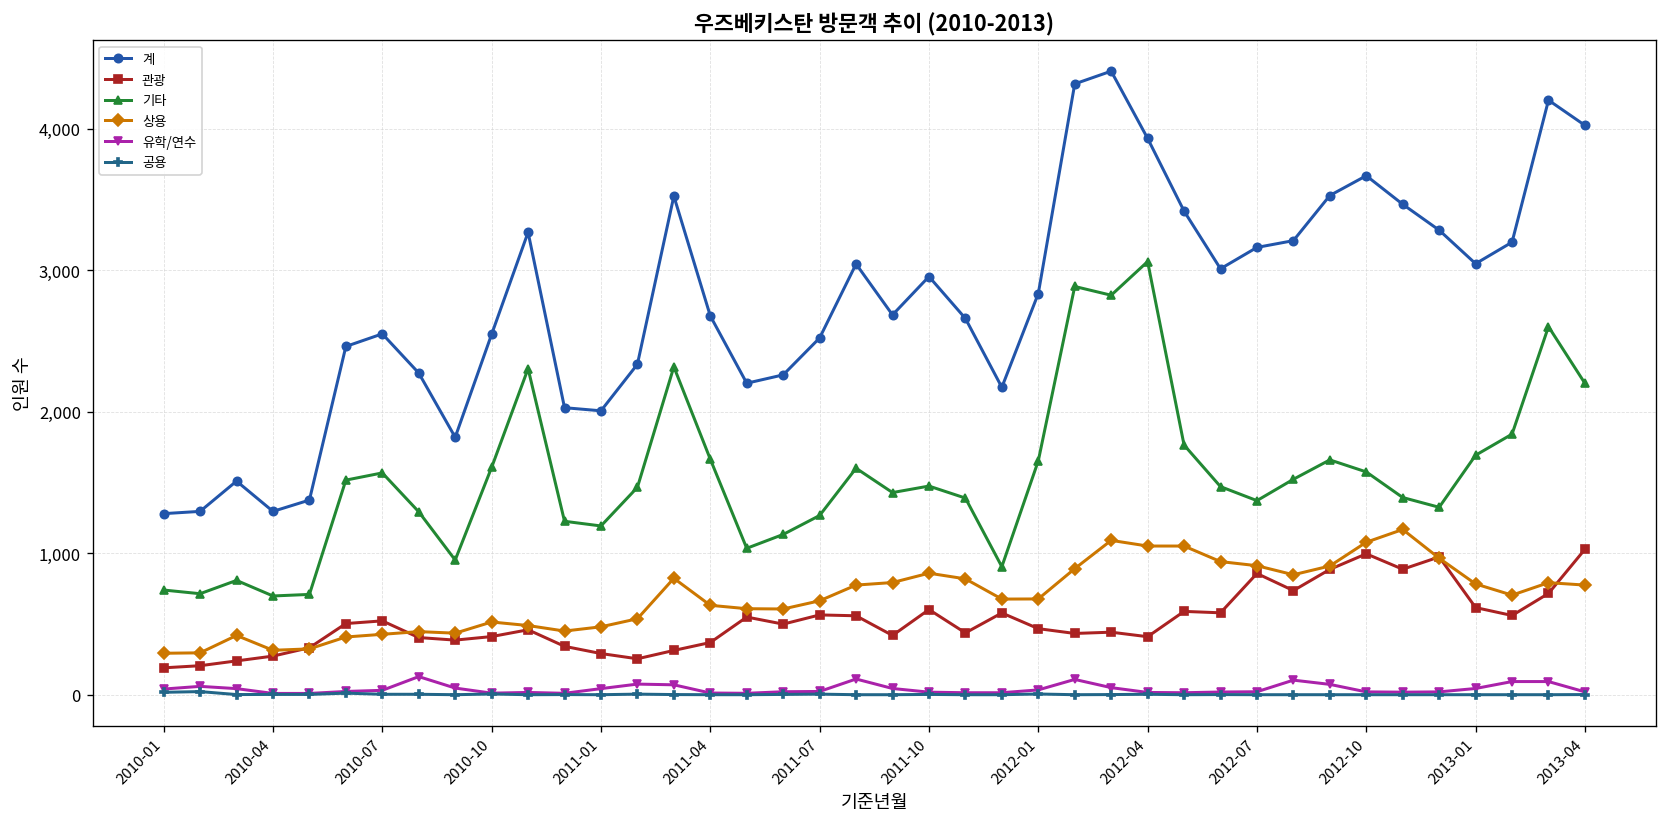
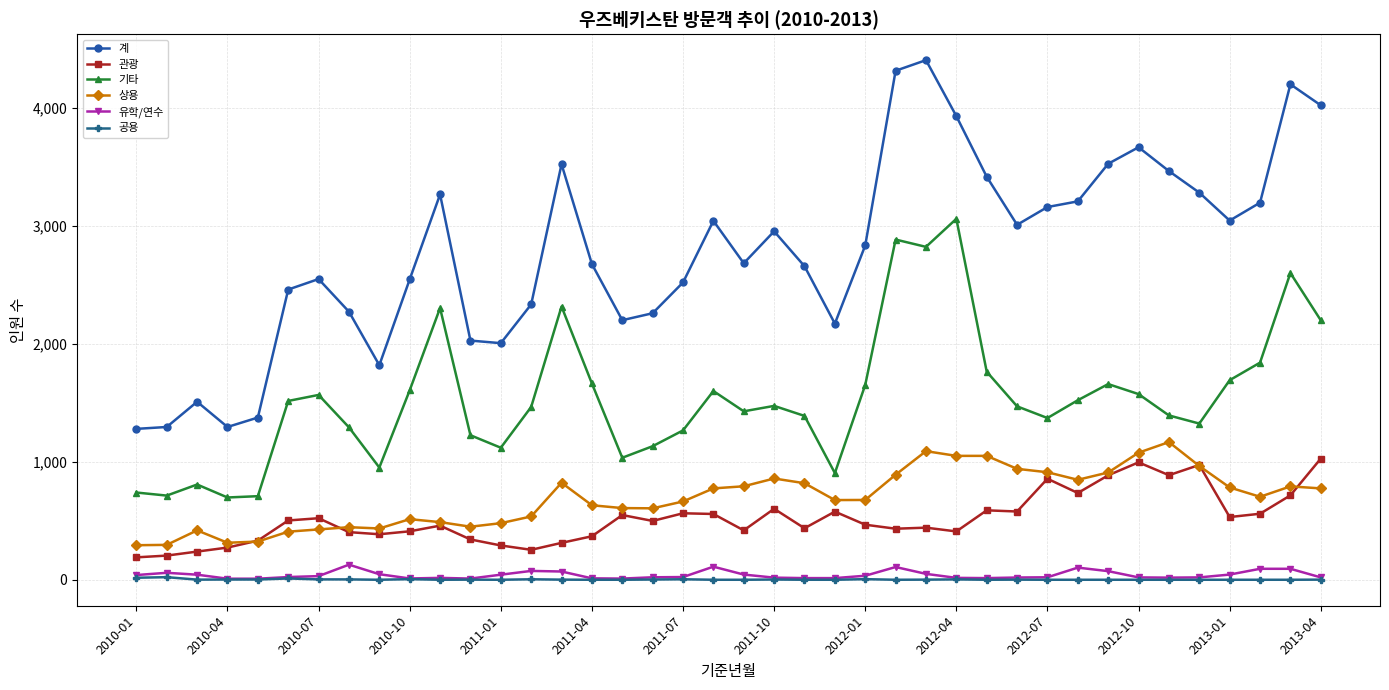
  {
    "관광": {
      "2010-01": "190",
      "2010-04": "270",
      "2010-07": "520",
      "2010-10": "410",
      "2011-01": "290",
      "2011-04": "370",
      "2011-07": "560",
      "2011-10": "600",
      "2012-01": "470",
      "2012-04": "410",
      "2012-07": "860",
      "2012-10": "1,000",
-     "2013-01": "620",
+     "2013-01": "530",
      "2013-04": "1,030"
    },
    "기타": {
      "2010-01": "740",
      "2010-04": "700",
      "2010-07": "1,570",
      "2010-10": "1,610",
-     "2011-01": "1,190",
+     "2011-01": "1,120",
      "2011-04": "1,670",
      "2011-07": "1,270",
      "2011-10": "1,480",
      "2012-01": "1,650",
      "2012-04": "3,060",
      "2012-07": "1,370",
      "2012-10": "1,580",
      "2013-01": "1,690",
      "2013-04": "2,200"
    },
    "상용": {
      "2010-01": "290",
      "2010-04": "310",
      "2010-07": "430",
      "2010-10": "510",
      "2011-01": "480",
      "2011-04": "630",
      "2011-07": "660",
      "2011-10": "860",
      "2012-01": "680",
      "2012-04": "1,050",
      "2012-07": "910",
      "2012-10": "1,080",
      "2013-01": "780",
      "2013-04": "780"
    },
    "유학/연수": {
      "2010-01": "40",
      "2010-07": "30",
      "2011-01": "40",
      "2012-01": "30",
      "2013-01": "40"
    }
  }
